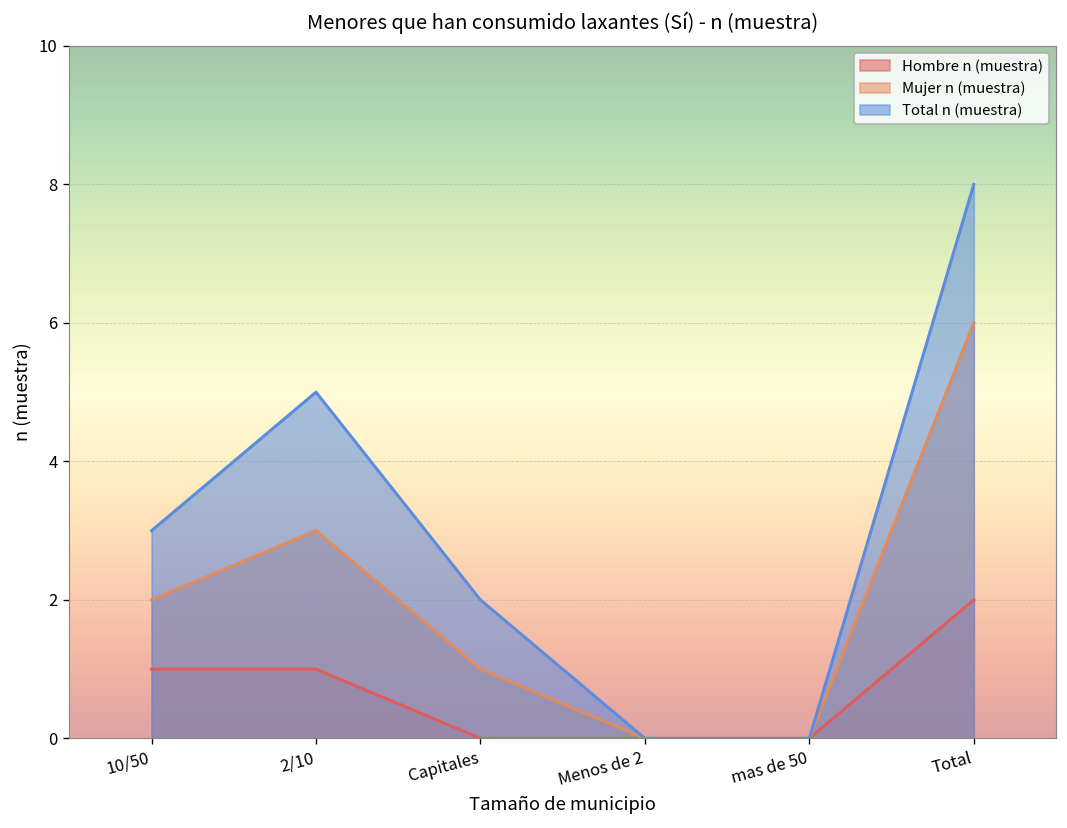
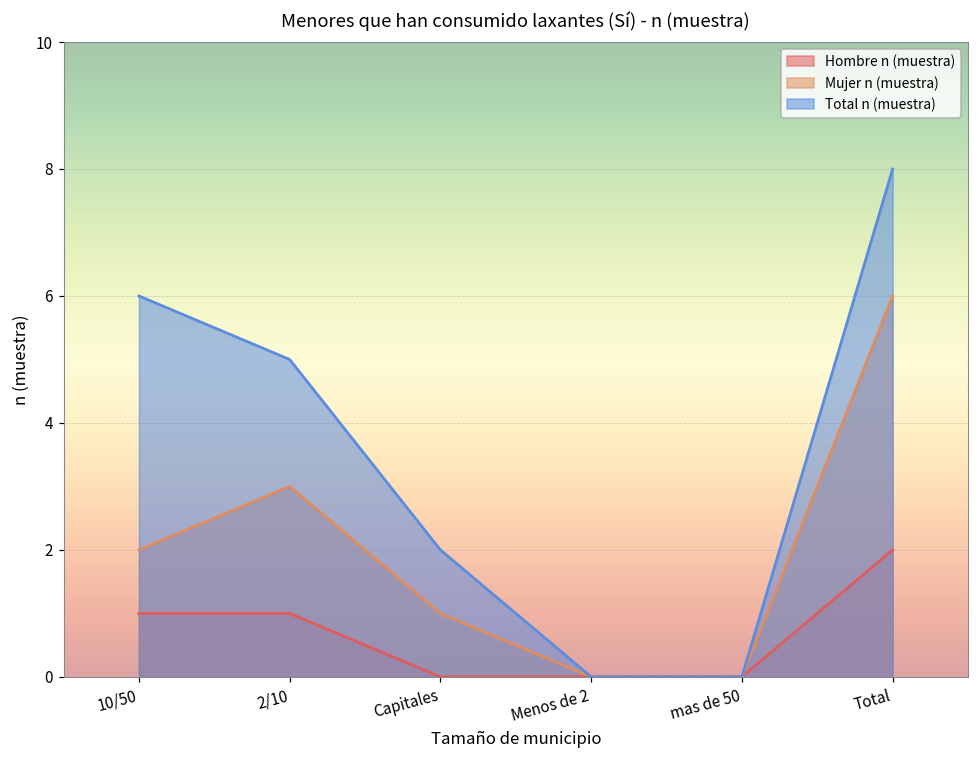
  {
    "Total n (muestra)": {
-     "10/50": 3,
+     "10/50": 6,
      "2/10": 5,
      "Capitales": 2,
      "Total": 8
    }
  }
